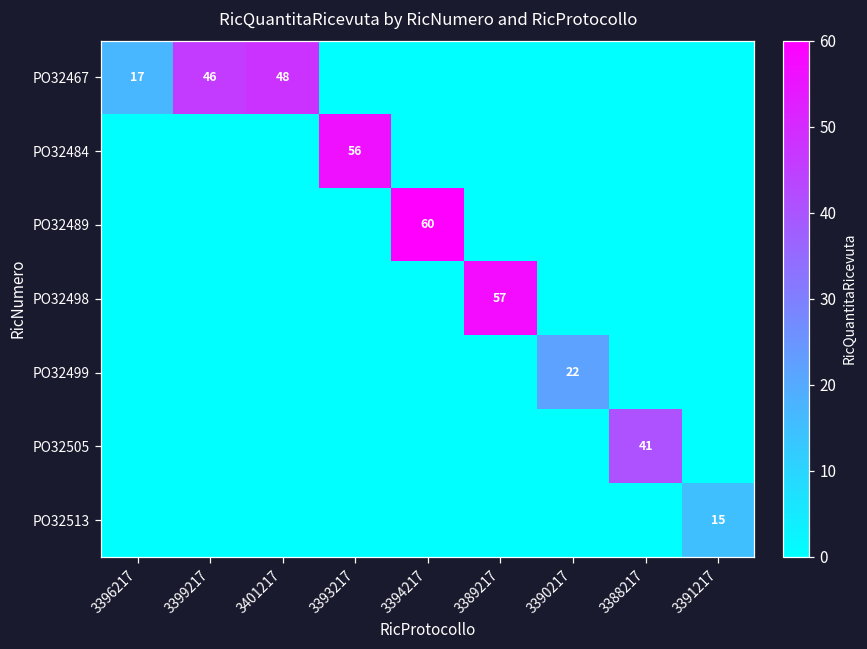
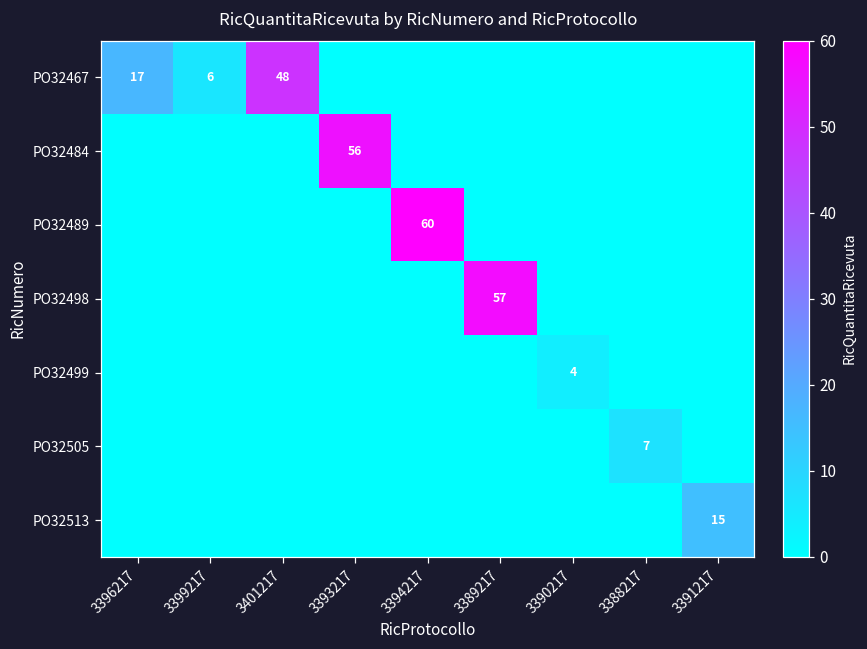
  {
    "PO32467": {
      "3396217": 17,
-     "3399217": 46,
+     "3399217": 6,
      "3401217": 48
    },
    "PO32484": {
      "3393217": 56
    },
    "PO32489": {
      "3394217": 60
    },
    "PO32498": {
      "3389217": 57
    },
    "PO32499": {
-     "3390217": 22
+     "3390217": 4
    },
    "PO32505": {
-     "3388217": 41
+     "3388217": 7
    },
    "PO32513": {
      "3391217": 15
    }
  }
